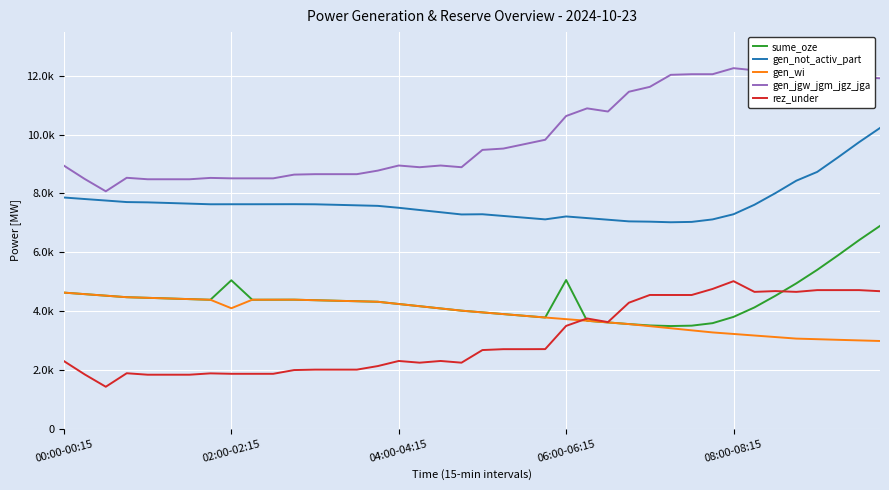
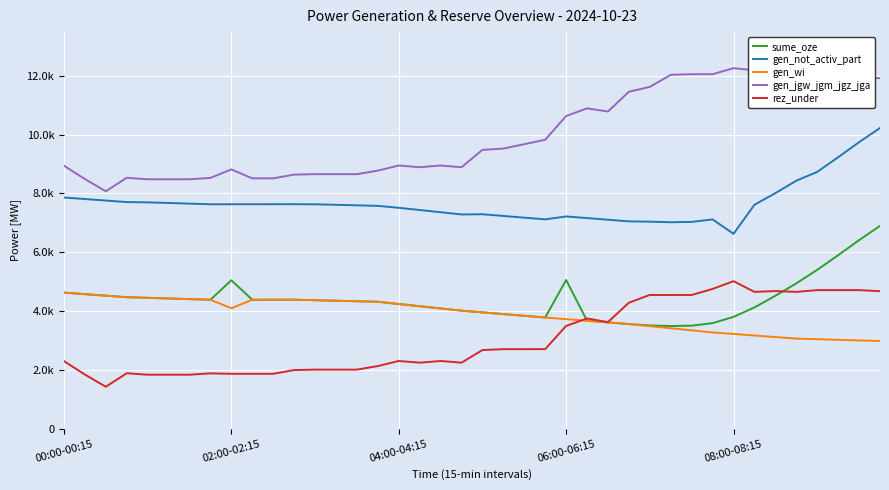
  {
    "sume_oze": {
      "02:00-02:15": 5000,
      "06:00-06:15": 5100,
      "08:00-08:15": 3800
    },
    "gen_not_activ_part": {
      "00:00-00:15": 7900,
      "02:00-02:15": 7600,
      "04:00-04:15": 7500,
      "06:00-06:15": 7200,
-     "08:00-08:15": 7300
+     "08:00-08:15": 6600
    },
    "gen_wi": {
      "02:00-02:15": 4100,
      "06:00-06:15": 3700,
      "08:00-08:15": 3200
    },
    "gen_jgw_jgm_jgz_jga": {
      "00:00-00:15": 8900,
-     "02:00-02:15": 8500,
+     "02:00-02:15": 8800,
      "04:00-04:15": 8900,
      "06:00-06:15": 10600,
      "08:00-08:15": 12300
    },
    "rez_under": {
      "00:00-00:15": 2300,
      "02:00-02:15": 1900,
      "04:00-04:15": 2300,
      "06:00-06:15": 3500,
      "08:00-08:15": 5000
    }
  }
